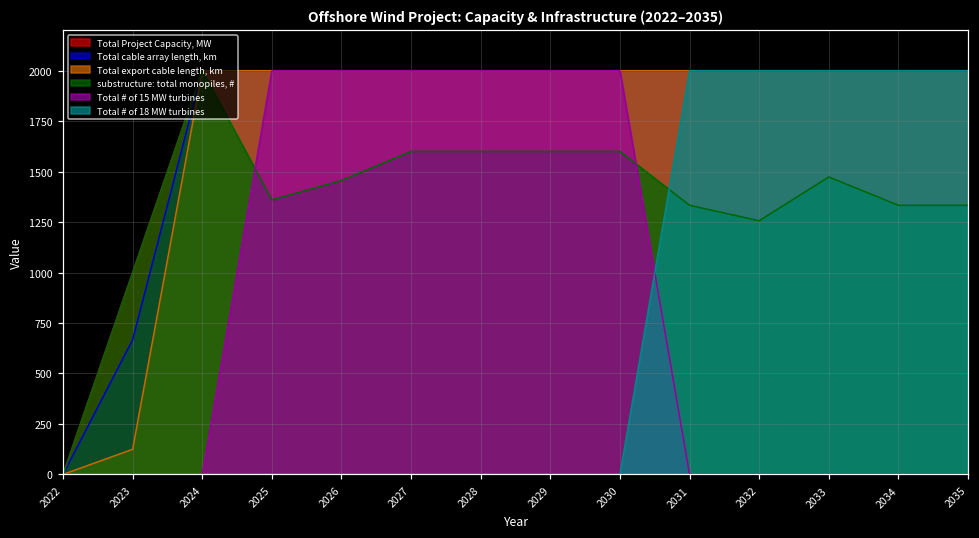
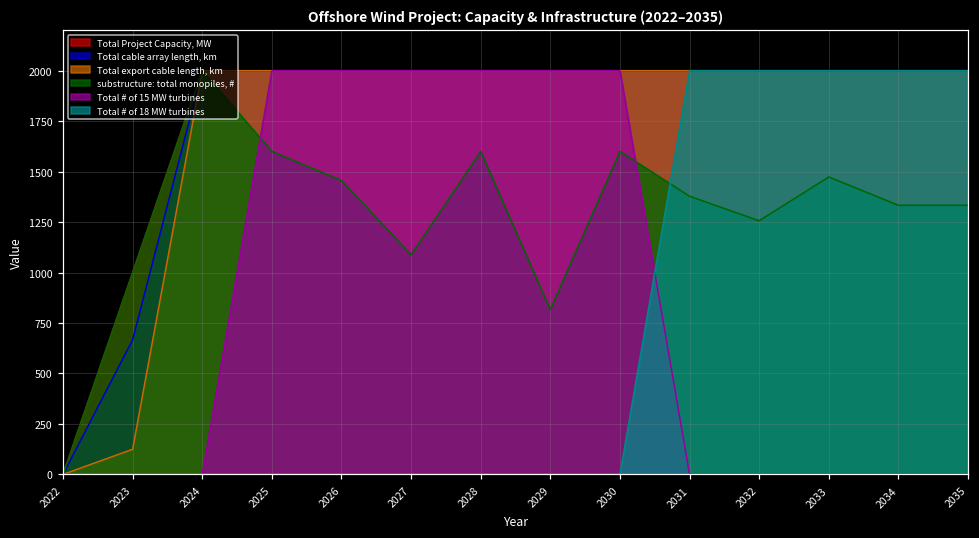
  {
    "Total cable array length, km": {
      "2023": 670
    },
    "Total export cable length, km": {
      "2023": 120
    },
    "substructure: total monopiles, #": {
-     "2025": 1360,
+     "2025": 1600,
      "2026": 1460,
-     "2027": 1600,
+     "2027": 1090,
      "2028": 1600,
-     "2029": 1600,
+     "2029": 820,
      "2030": 1600,
-     "2031": 1330,
+     "2031": 1380,
      "2032": 1260,
      "2033": 1470,
      "2034": 1330,
      "2035": 1330
    },
    "Total # of 15 MW turbines": {
      "2031": 0,
      "2032": 0,
      "2033": 0,
      "2034": 0,
      "2035": 0
    },
    "Total # of 18 MW turbines": {
      "2025": 0,
      "2026": 0,
      "2027": 0,
      "2028": 0,
      "2029": 0,
      "2030": 0
    }
  }
